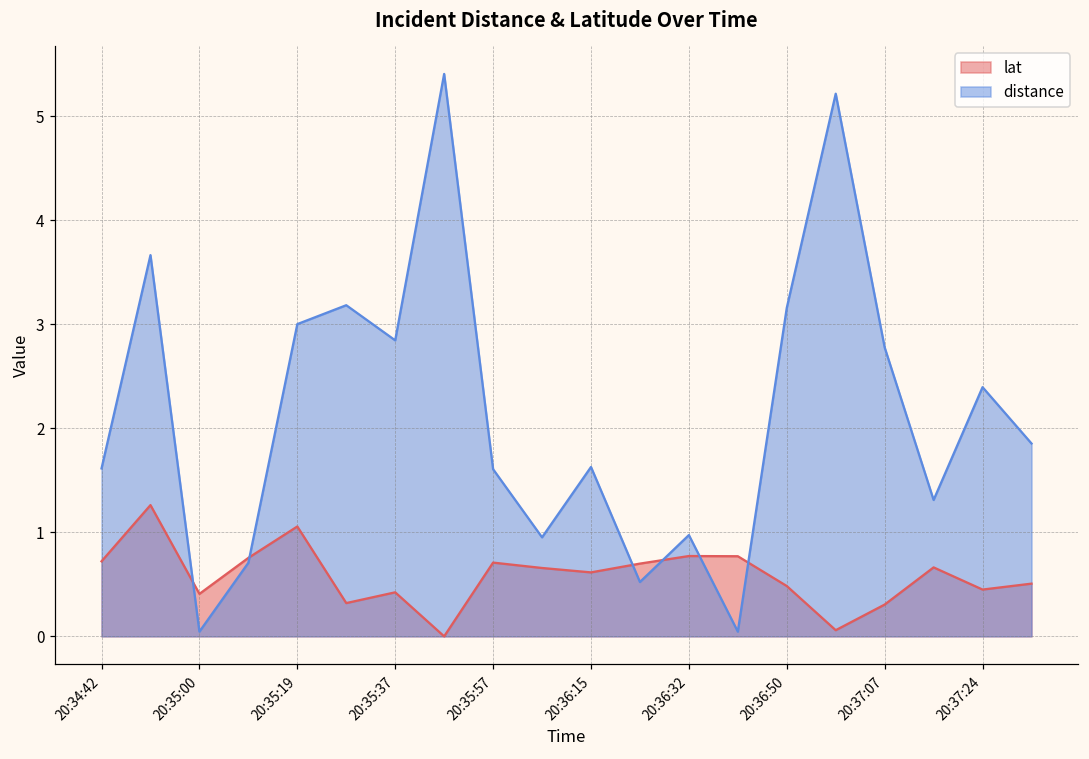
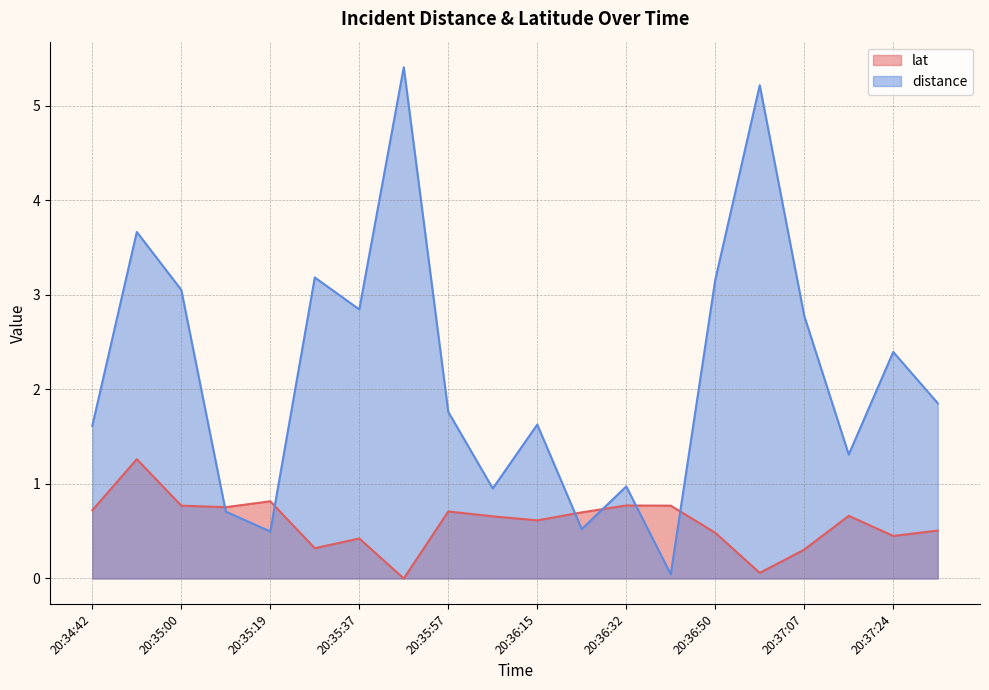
  {
    "lat": {
      "20:34:42": 0.7,
-     "20:35:00": 0.4,
-     "20:35:19": 1.1,
+     "20:35:00": 0.8,
+     "20:35:19": 0.8,
      "20:35:37": 0.4,
      "20:35:57": 0.7,
      "20:36:15": 0.6,
      "20:36:32": 0.8,
      "20:36:50": 0.5,
      "20:37:07": 0.3,
      "20:37:24": 0.4
    },
    "distance": {
      "20:34:42": 1.6,
-     "20:35:00": 0.0,
-     "20:35:19": 3.0,
+     "20:35:00": 3.1,
+     "20:35:19": 0.5,
      "20:35:37": 2.8,
-     "20:35:57": 1.6,
+     "20:35:57": 1.8,
      "20:36:15": 1.6,
      "20:36:32": 1.0,
      "20:36:50": 3.2,
      "20:37:07": 2.8,
      "20:37:24": 2.4
    }
  }
